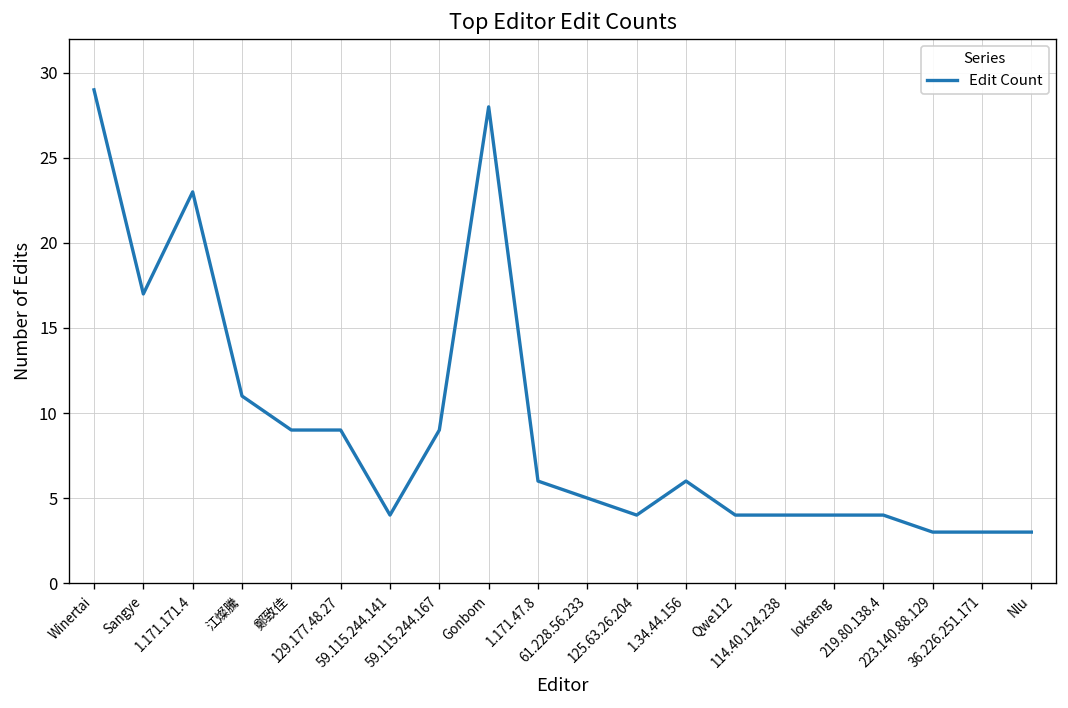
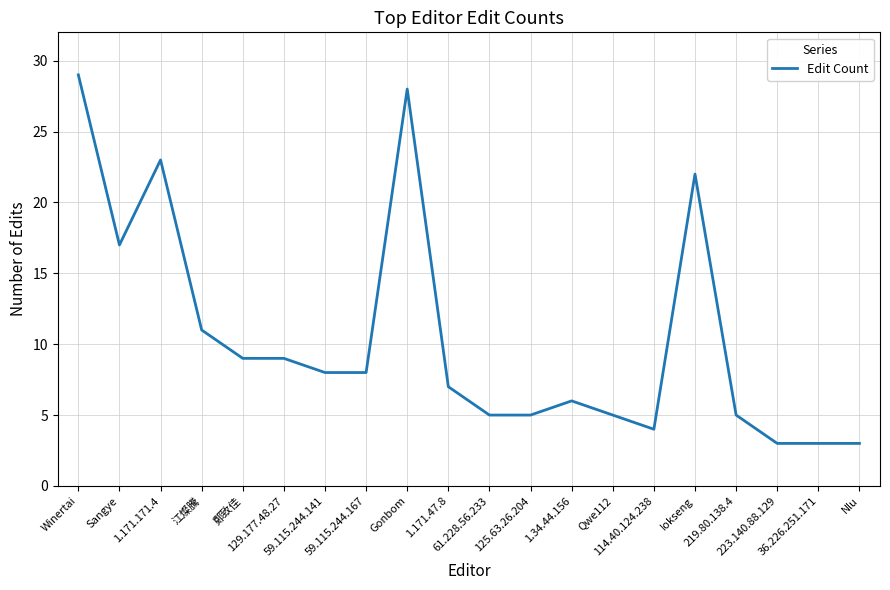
  {
    "Winertai": 29,
    "Sangye": 17,
    "1.171.171.4": 23,
    "江燦騰": 11,
    "鄭致佳": 9,
    "129.177.48.27": 9,
-   "59.115.244.141": 4,
-   "59.115.244.167": 9,
+   "59.115.244.141": 8,
+   "59.115.244.167": 8,
    "Gonbom": 28,
-   "1.171.47.8": 6,
+   "1.171.47.8": 7,
    "61.228.56.233": 5,
-   "125.63.26.204": 4,
+   "125.63.26.204": 5,
    "1.34.44.156": 6,
-   "Qwe112": 4,
+   "Qwe112": 5,
    "114.40.124.238": 4,
-   "Iokseng": 4,
-   "219.80.138.4": 4,
+   "Iokseng": 22,
+   "219.80.138.4": 5,
    "223.140.88.129": 3,
    "36.226.251.171": 3,
    "Nlu": 3
  }
